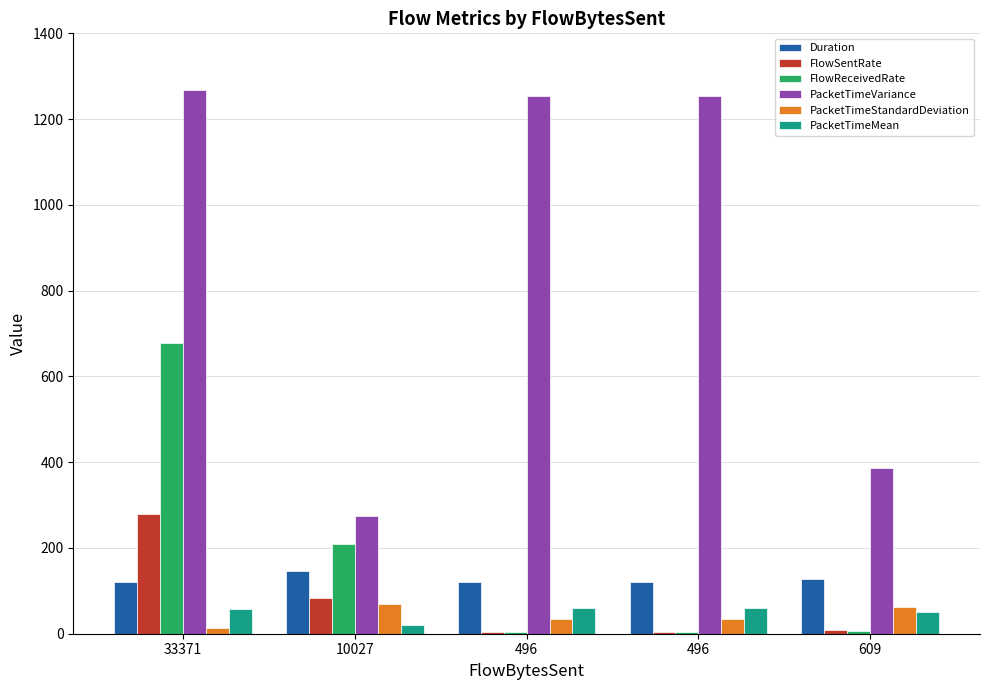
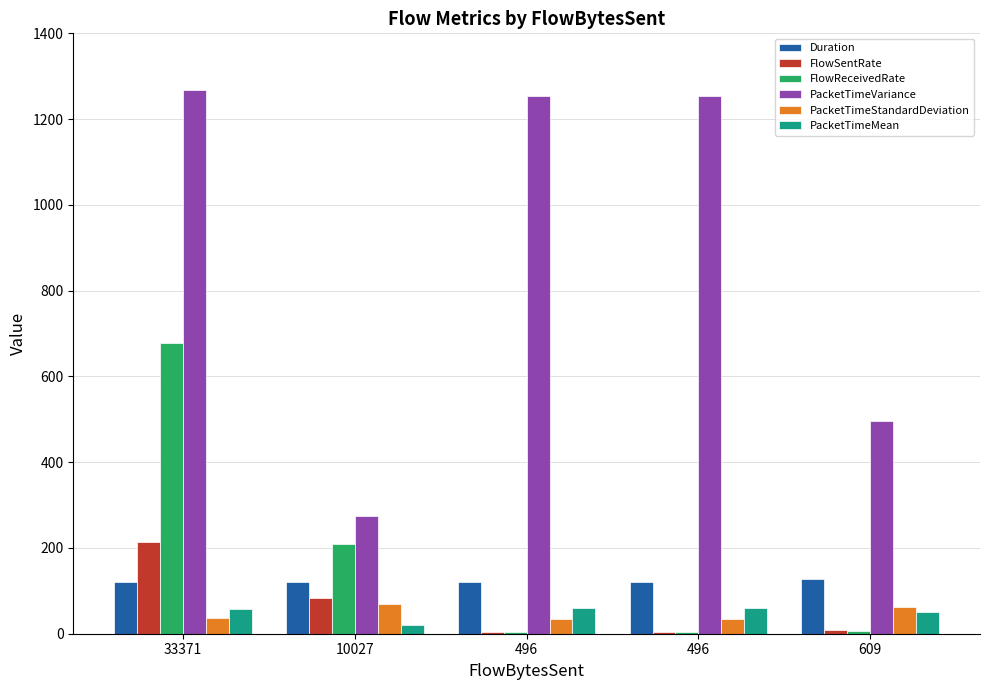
  {
    "Duration": {
      "33371": 120,
-     "10027": 150,
+     "10027": 120,
      "609": 130
    },
    "FlowSentRate": {
-     "33371": 280,
+     "33371": 210,
      "10027": 80,
      "609": 10
    },
    "PacketTimeVariance": {
      "33371": 1270,
      "10027": 270,
-     "609": 390
+     "609": 500
    },
    "PacketTimeStandardDeviation": {
-     "33371": 10,
+     "33371": 40,
      "10027": 70,
      "609": 60
    }
  }
